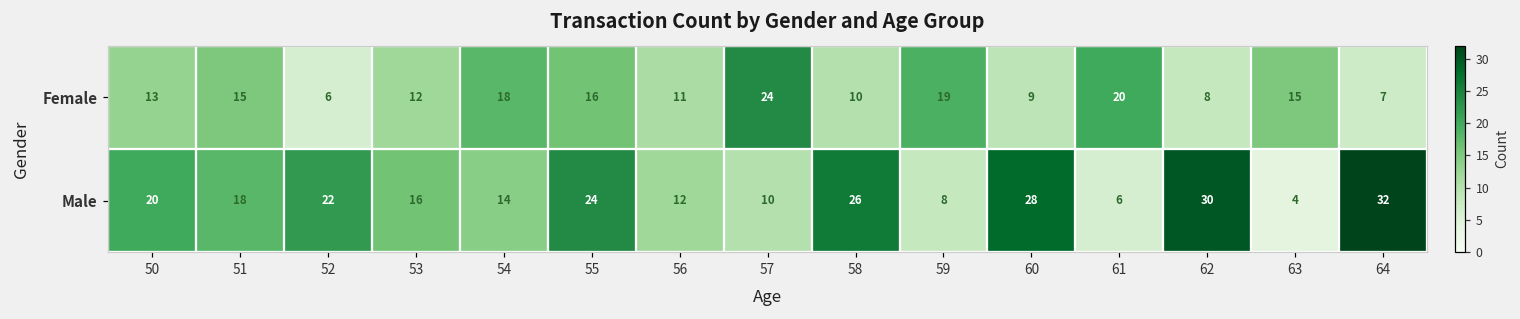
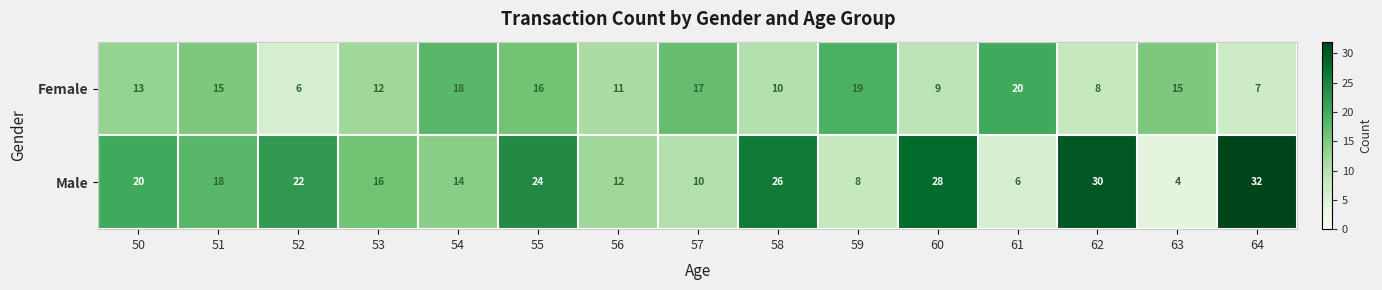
  {
    "Female": {
      "50": 13,
      "51": 15,
      "52": 6,
      "53": 12,
      "54": 18,
      "55": 16,
      "56": 11,
-     "57": 24,
+     "57": 17,
      "58": 10,
      "59": 19,
      "60": 9,
      "61": 20,
      "62": 8,
      "63": 15,
      "64": 7
    },
    "Male": {
      "50": 20,
      "51": 18,
      "52": 22,
      "53": 16,
      "54": 14,
      "55": 24,
      "56": 12,
      "57": 10,
      "58": 26,
      "59": 8,
      "60": 28,
      "61": 6,
      "62": 30,
      "63": 4,
      "64": 32
    }
  }
